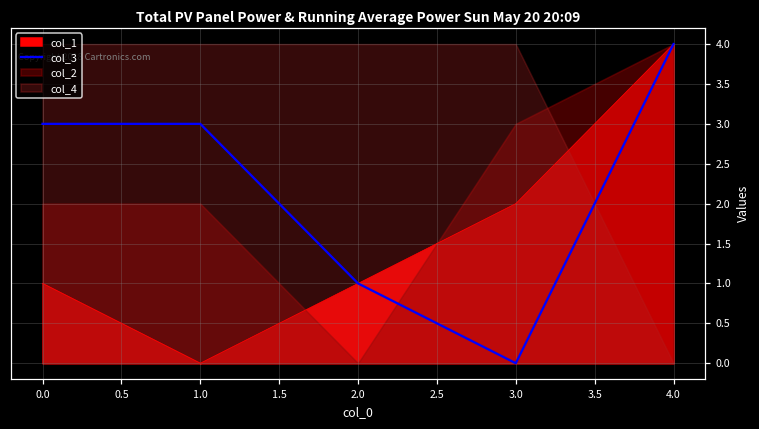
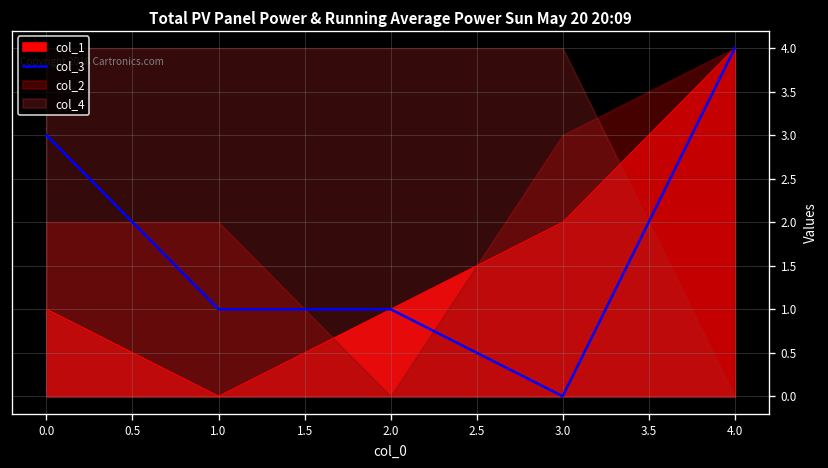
  {
    "col_1": {
      "0.0": 1,
      "1.0": 0,
      "3.0": 2
    },
    "col_3": {
      "0.0": 3,
-     "1.0": 3,
+     "1.0": 1,
      "3.0": 0
    }
  }
